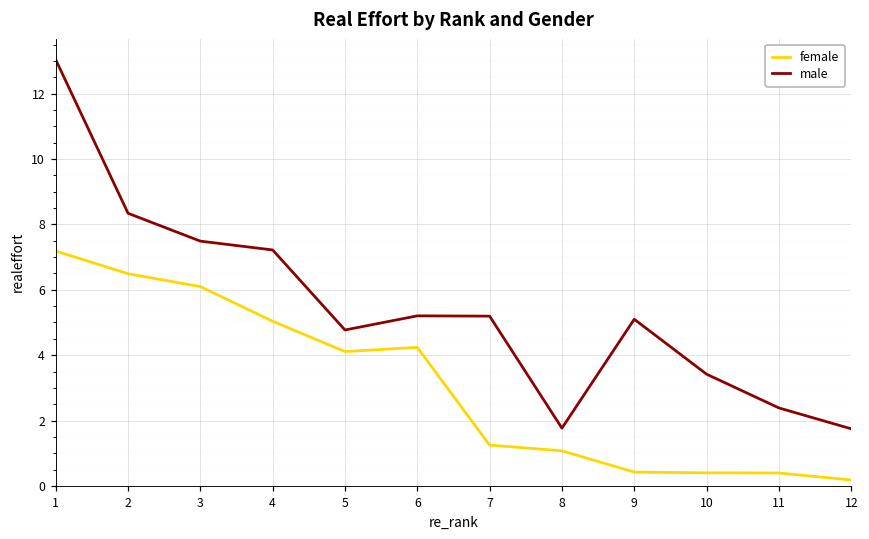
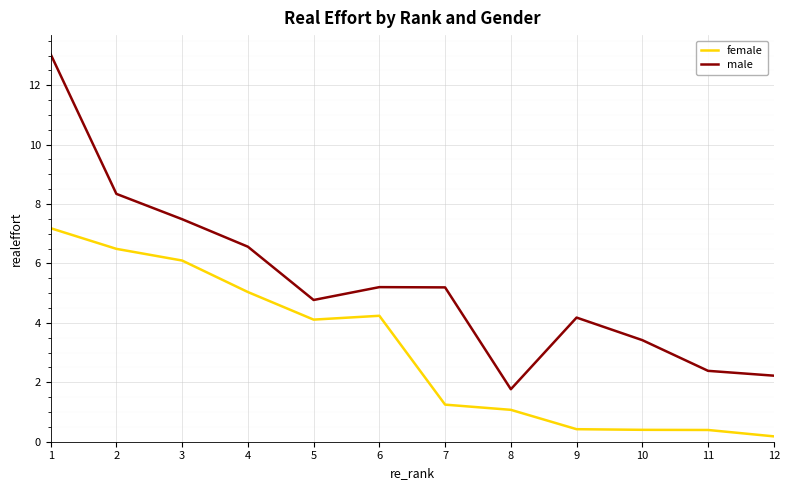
  {
    "female": {
      "1": 7.2,
      "2": 6.5,
      "3": 6.1,
      "4": 5.0,
      "5": 4.1,
      "6": 4.2,
      "7": 1.2,
      "8": 1.1,
      "9": 0.4,
      "10": 0.4,
      "11": 0.4,
      "12": 0.2
    },
    "male": {
      "1": 13.0,
      "2": 8.3,
      "3": 7.5,
-     "4": 7.2,
+     "4": 6.6,
      "5": 4.8,
      "6": 5.2,
      "7": 5.2,
      "8": 1.8,
-     "9": 5.1,
+     "9": 4.2,
      "10": 3.4,
      "11": 2.4,
-     "12": 1.7
+     "12": 2.2
    }
  }
